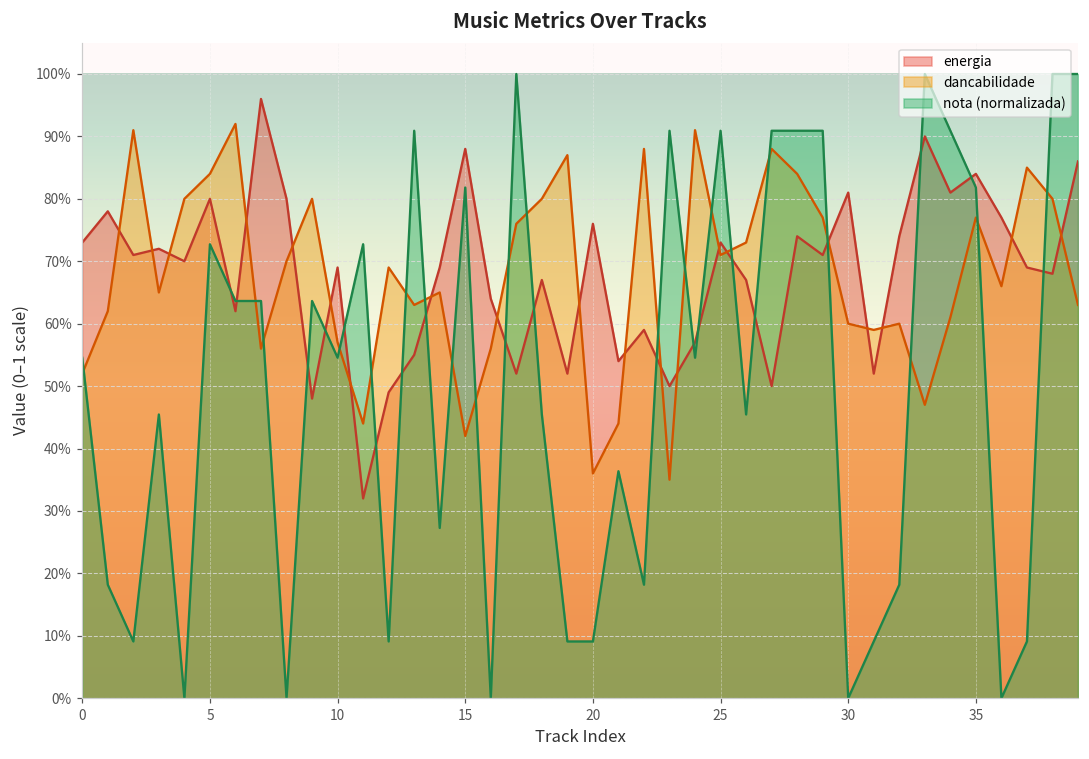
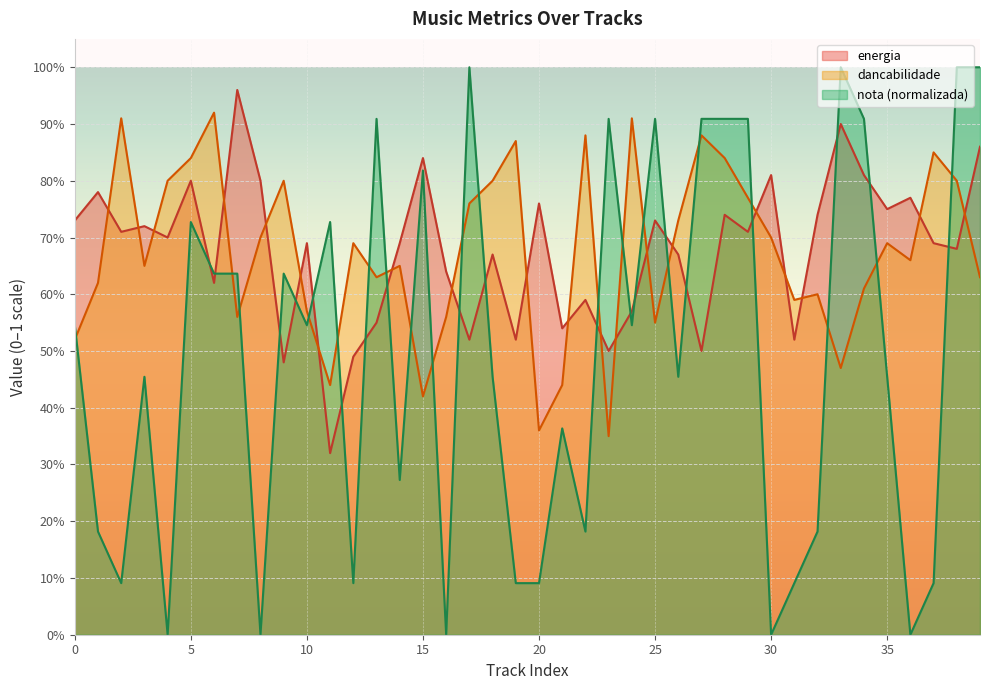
  {
    "energia": {
      "0": "73%",
      "5": "80%",
      "10": "69%",
-     "15": "88%",
+     "15": "84%",
      "20": "76%",
      "25": "73%",
      "30": "81%",
-     "35": "84%"
+     "35": "75%"
    },
    "dancabilidade": {
      "0": "52%",
      "5": "84%",
      "10": "57%",
      "15": "42%",
      "20": "36%",
-     "25": "71%",
-     "30": "60%",
-     "35": "77%"
+     "25": "55%",
+     "30": "70%",
+     "35": "69%"
    },
    "nota (normalizada)": {
      "0": "55%",
      "5": "73%",
      "10": "55%",
      "15": "82%",
      "20": "9%",
      "25": "91%",
      "30": "0%",
-     "35": "82%"
+     "35": "45%"
    }
  }
